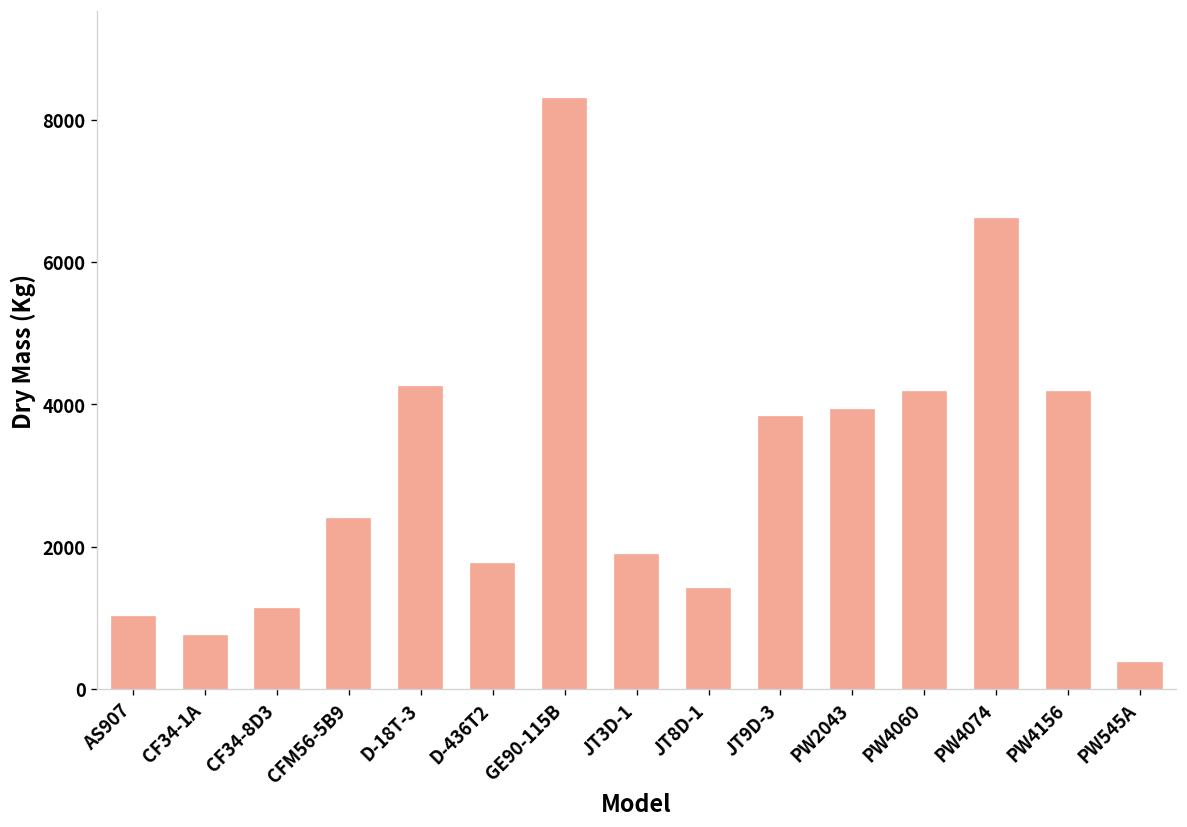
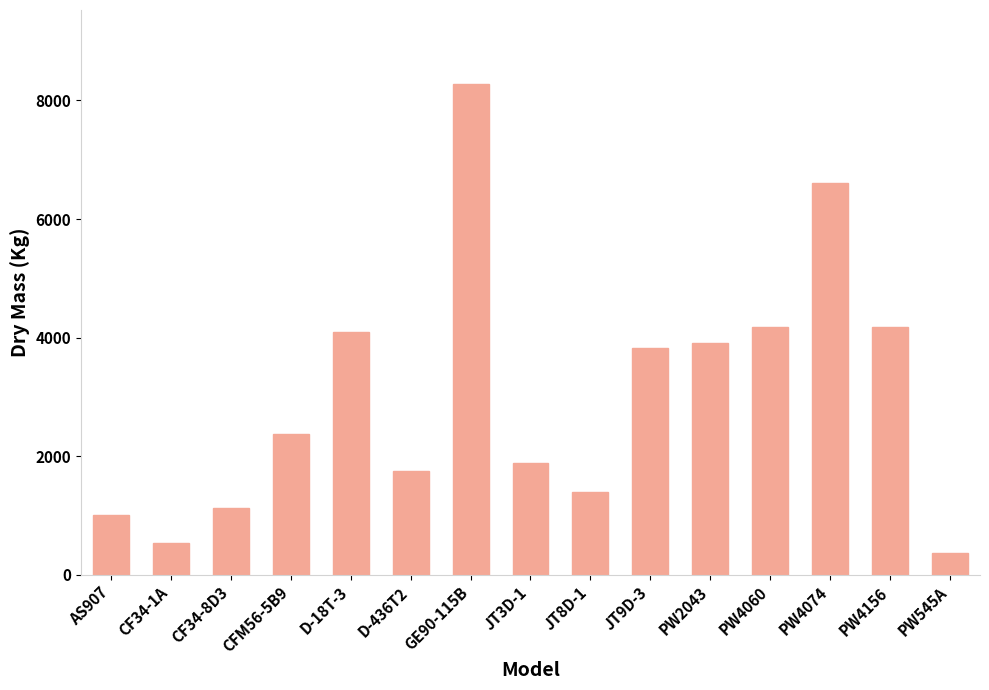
  {
    "AS907": 1000,
-   "CF34-1A": 700,
+   "CF34-1A": 500,
    "CF34-8D3": 1100,
    "CFM56-5B9": 2400,
-   "D-18T-3": 4200,
+   "D-18T-3": 4100,
    "D-436T2": 1800,
    "GE90-115B": 8300,
    "JT3D-1": 1900,
    "JT8D-1": 1400,
    "JT9D-3": 3800,
    "PW2043": 3900,
    "PW4060": 4200,
    "PW4074": 6600,
    "PW4156": 4200,
    "PW545A": 400
  }
